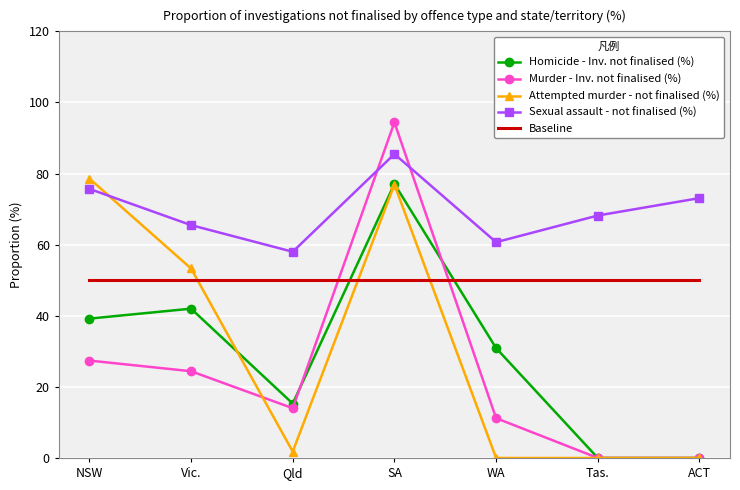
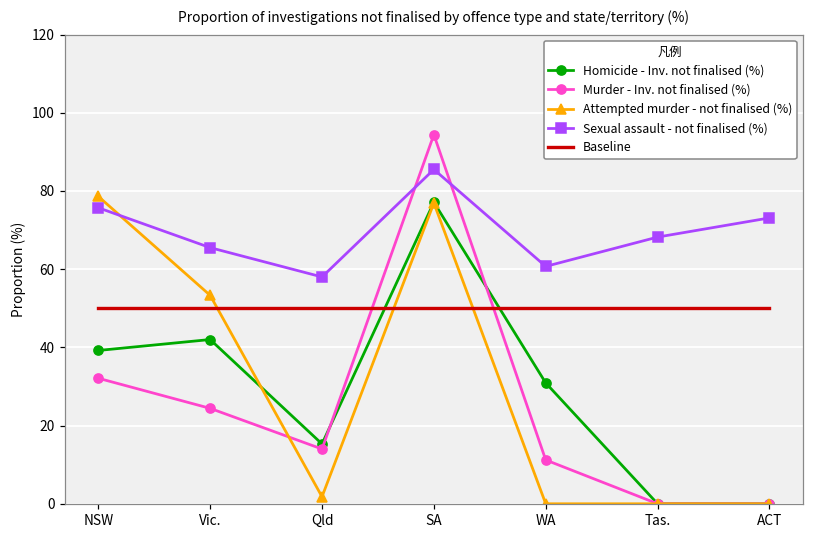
  {
    "Homicide - Inv. not finalised (%)": {
      "NSW": 39,
      "Vic.": 42,
      "Qld": 15,
      "WA": 31
    },
    "Murder - Inv. not finalised (%)": {
-     "NSW": 27,
+     "NSW": 32,
      "Vic.": 24,
      "Qld": 14,
      "SA": 94,
      "WA": 11
    },
    "Attempted murder - not finalised (%)": {
      "NSW": 79,
      "Vic.": 53,
      "Qld": 2,
      "WA": 0
    },
    "Sexual assault - not finalised (%)": {
      "NSW": 76,
      "Vic.": 66,
      "Qld": 58,
      "SA": 86,
      "WA": 61,
      "Tas.": 68,
      "ACT": 73
    },
    "Baseline": {
      "NSW": 50,
      "Vic.": 50,
      "Qld": 50,
      "SA": 50,
      "WA": 50,
      "Tas.": 50,
      "ACT": 50
    }
  }
